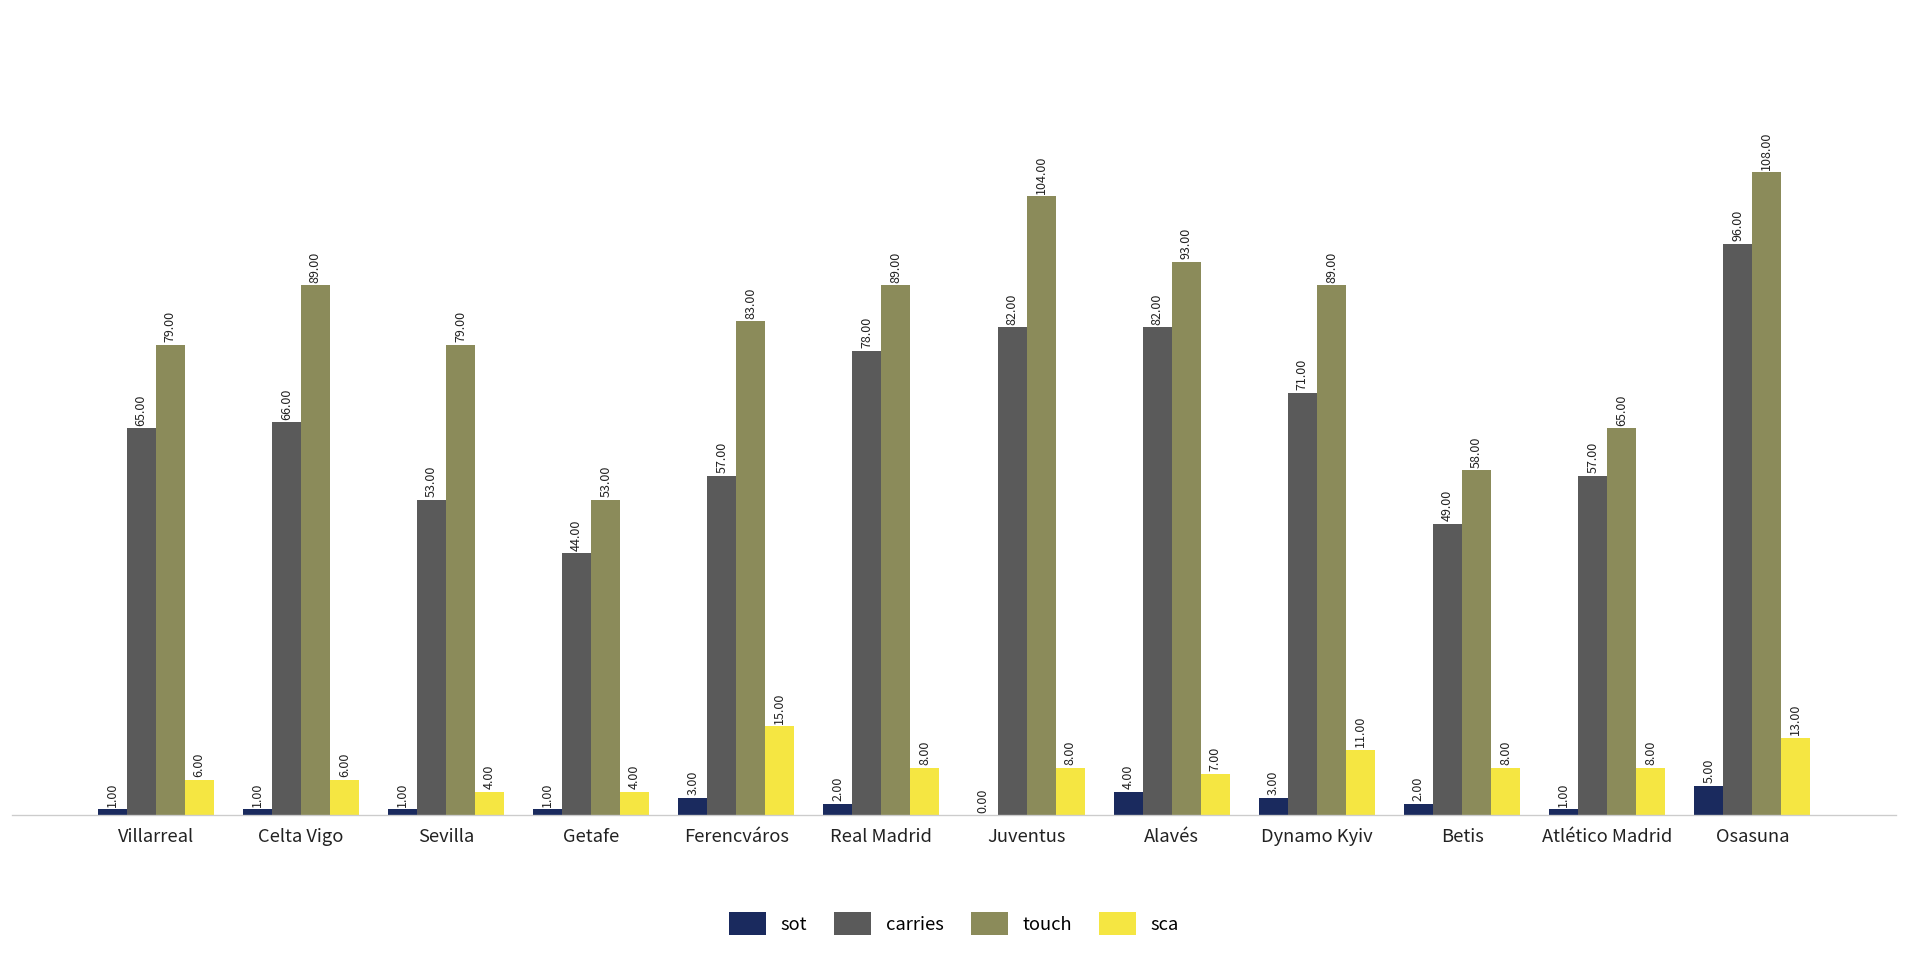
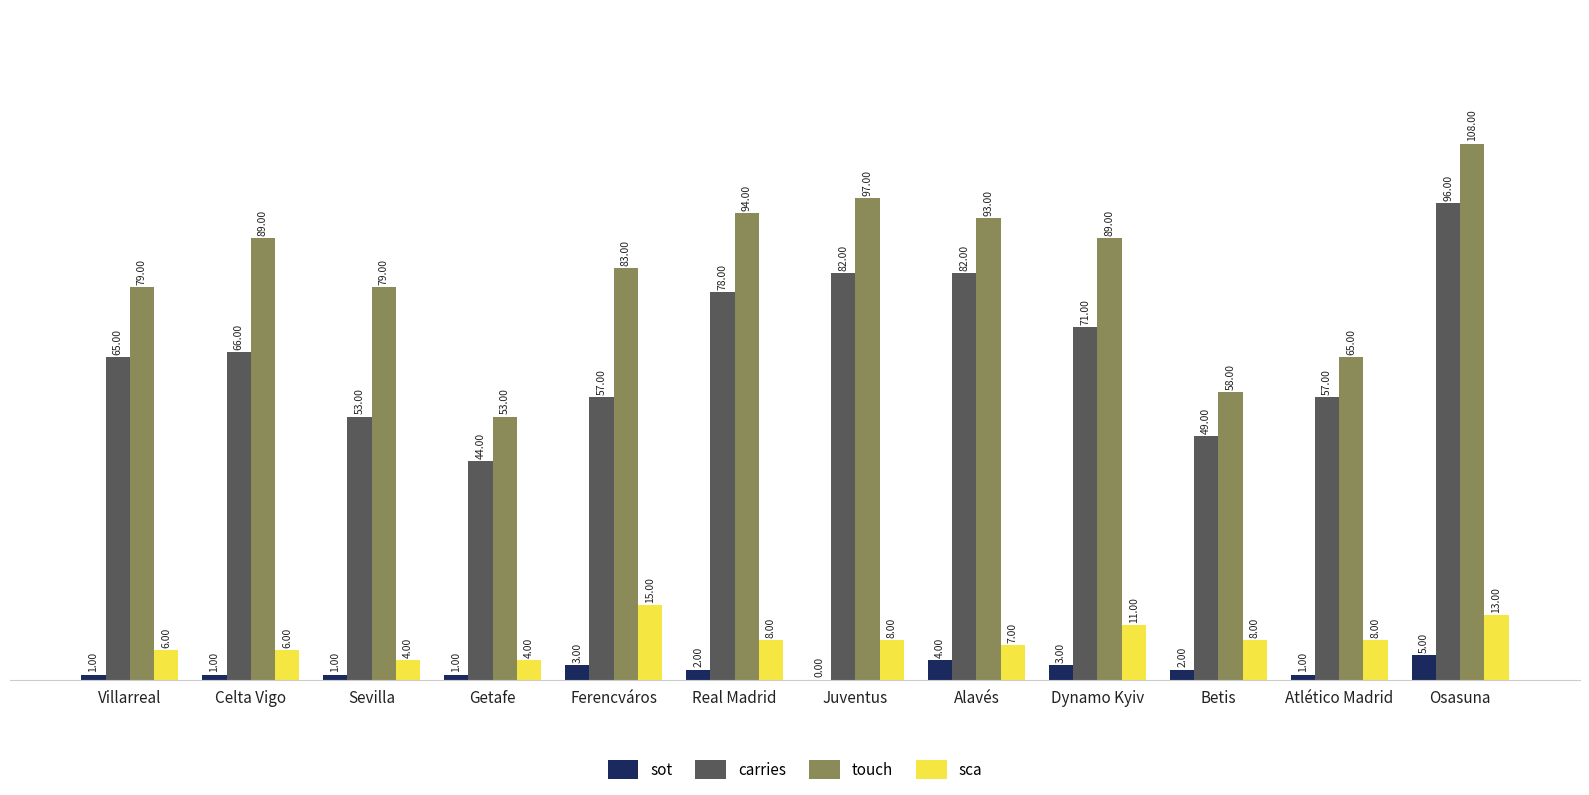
  {
    "sot": {
      "Villarreal": 1.00,
      "Celta Vigo": 1.00,
      "Sevilla": 1.00,
      "Getafe": 1.00,
      "Ferencváros": 3.00,
      "Real Madrid": 2.00,
      "Juventus": 0.00,
      "Alavés": 4.00,
      "Dynamo Kyiv": 3.00,
      "Betis": 2.00,
      "Atlético Madrid": 1.00,
      "Osasuna": 5.00
    },
    "carries": {
      "Villarreal": 65.00,
      "Celta Vigo": 66.00,
      "Sevilla": 53.00,
      "Getafe": 44.00,
      "Ferencváros": 57.00,
      "Real Madrid": 78.00,
      "Juventus": 82.00,
      "Alavés": 82.00,
      "Dynamo Kyiv": 71.00,
      "Betis": 49.00,
      "Atlético Madrid": 57.00,
      "Osasuna": 96.00
    },
    "touch": {
      "Villarreal": 79.00,
      "Celta Vigo": 89.00,
      "Sevilla": 79.00,
      "Getafe": 53.00,
      "Ferencváros": 83.00,
-     "Real Madrid": 89.00,
-     "Juventus": 104.00,
+     "Real Madrid": 94.00,
+     "Juventus": 97.00,
      "Alavés": 93.00,
      "Dynamo Kyiv": 89.00,
      "Betis": 58.00,
      "Atlético Madrid": 65.00,
      "Osasuna": 108.00
    },
    "sca": {
      "Villarreal": 6.00,
      "Celta Vigo": 6.00,
      "Sevilla": 4.00,
      "Getafe": 4.00,
      "Ferencváros": 15.00,
      "Real Madrid": 8.00,
      "Juventus": 8.00,
      "Alavés": 7.00,
      "Dynamo Kyiv": 11.00,
      "Betis": 8.00,
      "Atlético Madrid": 8.00,
      "Osasuna": 13.00
    }
  }
